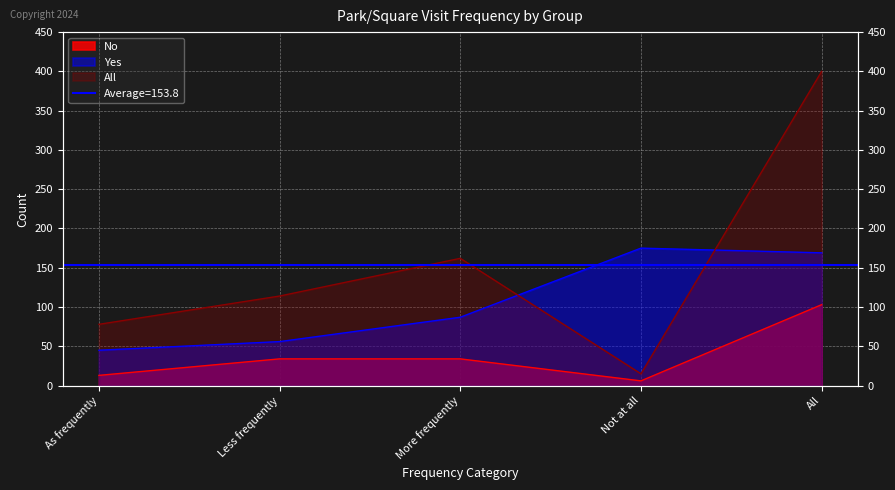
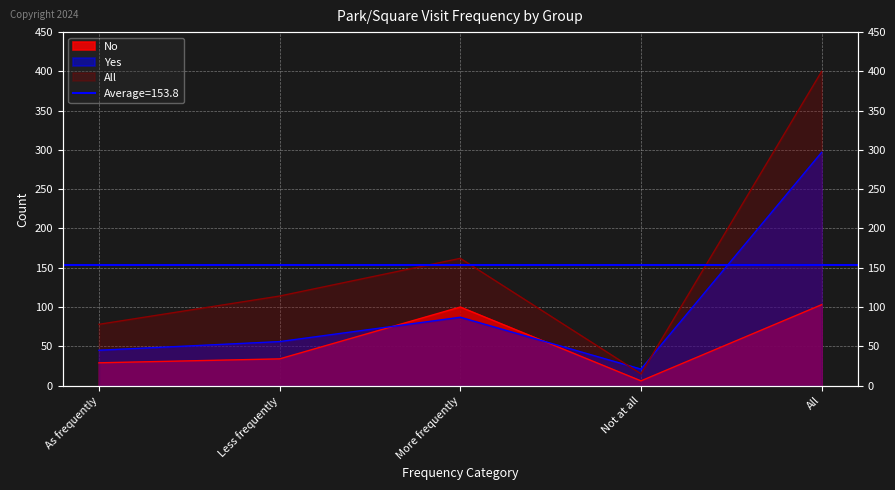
  {
    "No": {
-     "As frequently": 10,
+     "As frequently": 30,
      "Less frequently": 30,
-     "More frequently": 30,
+     "More frequently": 100,
      "Not at all": 10,
      "All": 100
    },
    "Yes": {
      "As frequently": 50,
      "Less frequently": 60,
      "More frequently": 90,
-     "Not at all": 180,
-     "All": 170
+     "Not at all": 20,
+     "All": 300
    },
    "All": {
      "As frequently": 80,
      "Less frequently": 110,
      "More frequently": 160,
      "Not at all": 20,
      "All": 400
    }
  }
